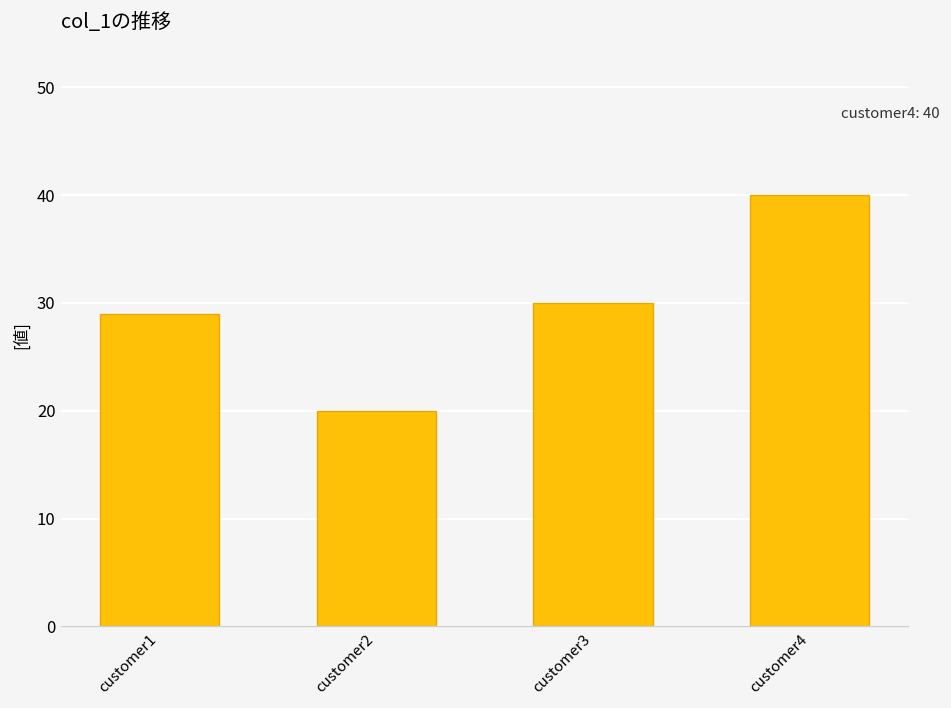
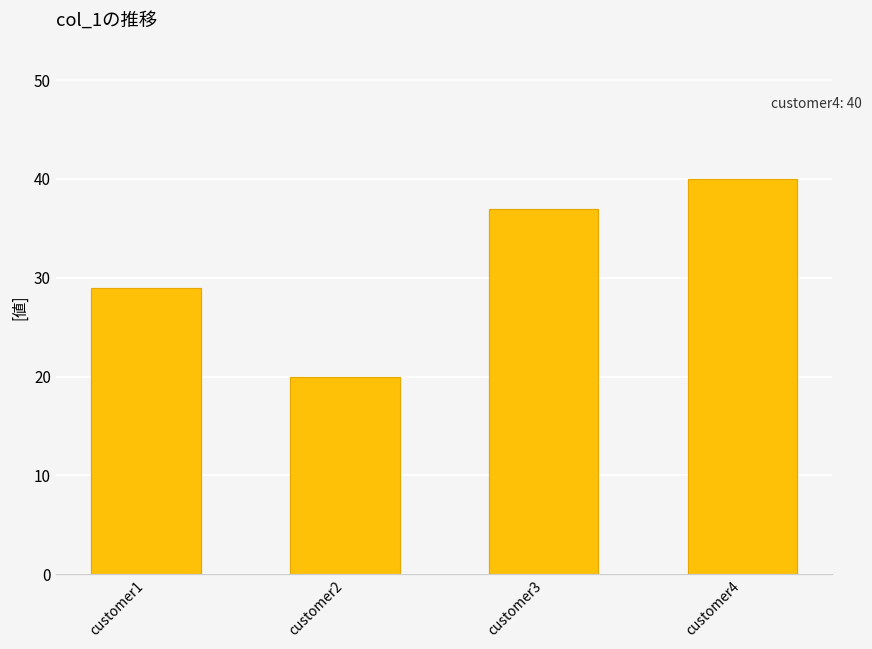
  {
    "customer1": 29,
    "customer2": 20,
-   "customer3": 30,
+   "customer3": 37,
    "customer4": 40
  }
